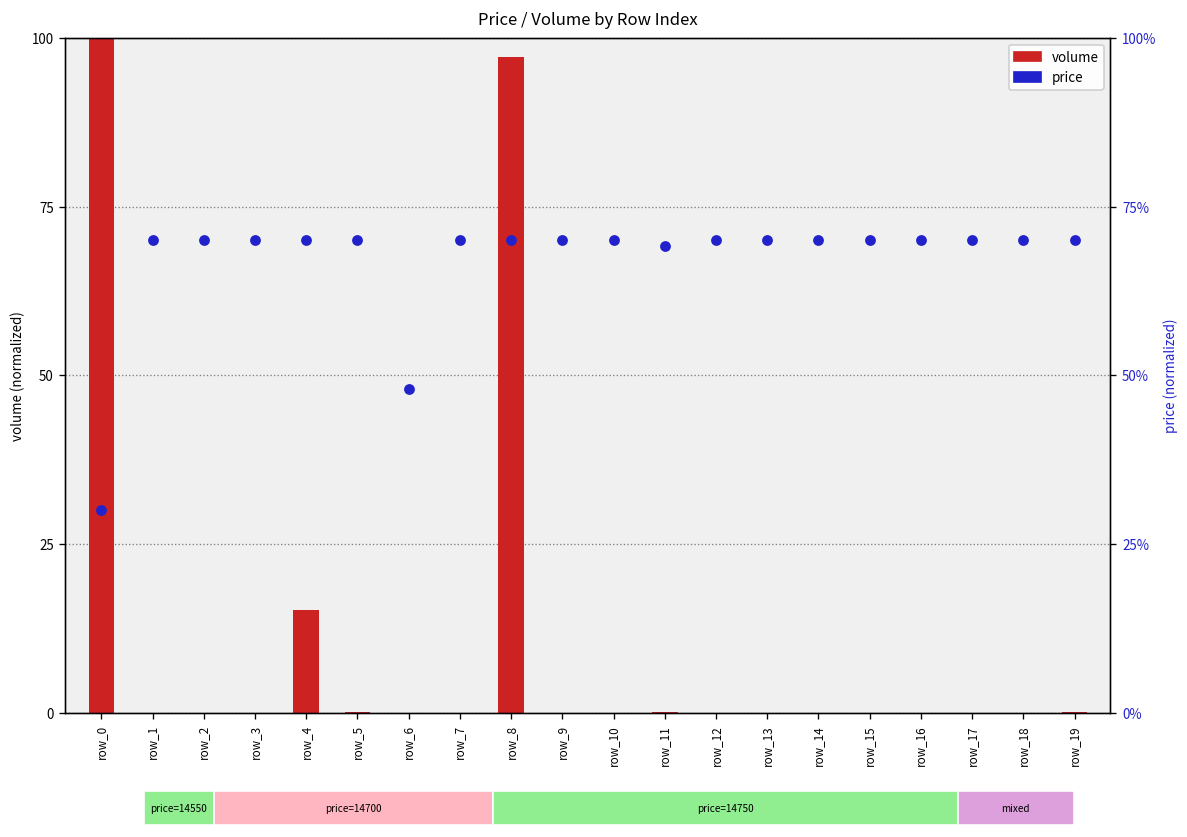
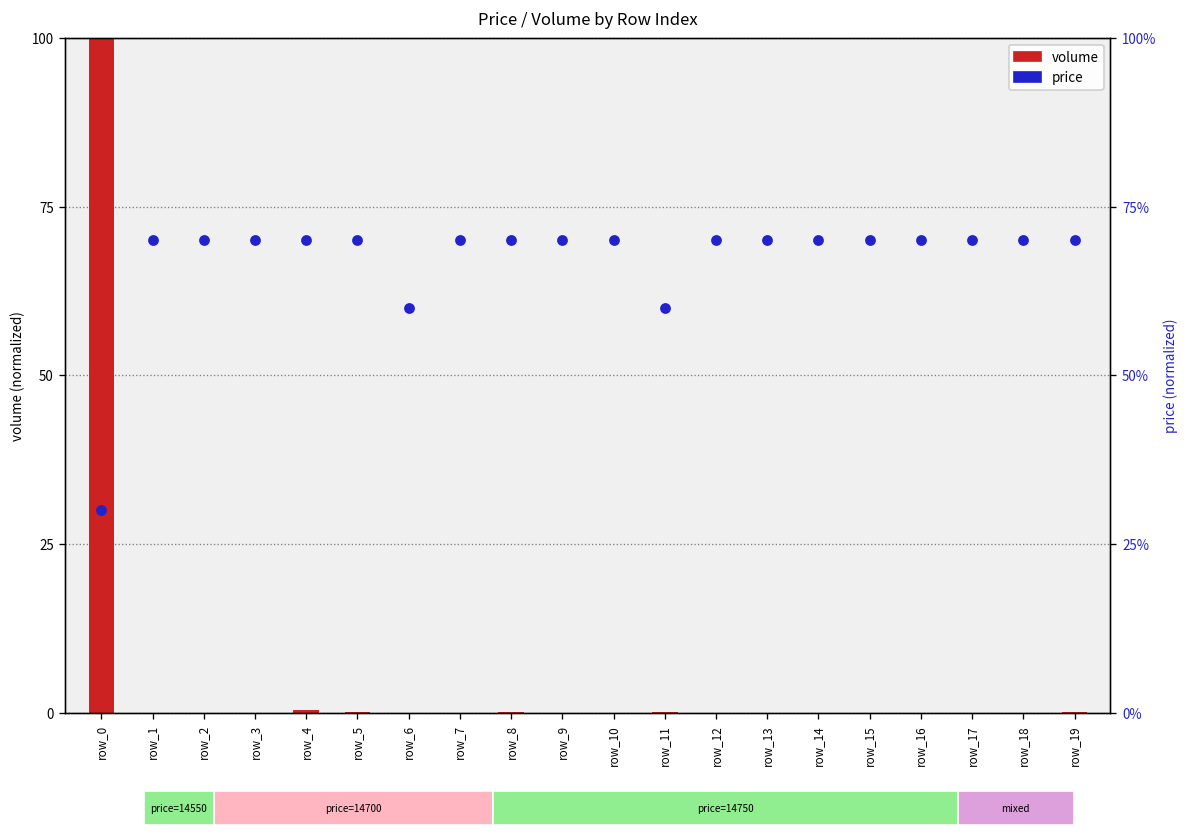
  {
    "volume": {
      "row_0": "100",
-     "row_4": "15",
-     "row_8": "97"
+     "row_4": "0",
+     "row_8": "0"
    },
    "price": {
-     "row_6": "48%",
-     "row_11": "69%"
+     "row_6": "60%",
+     "row_11": "60%"
    }
  }
